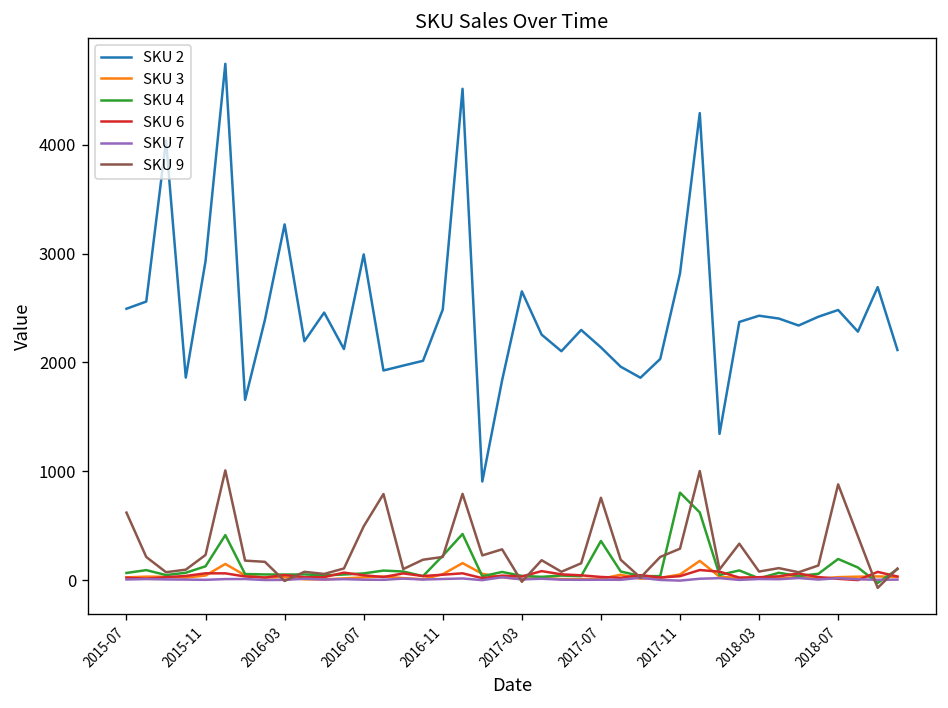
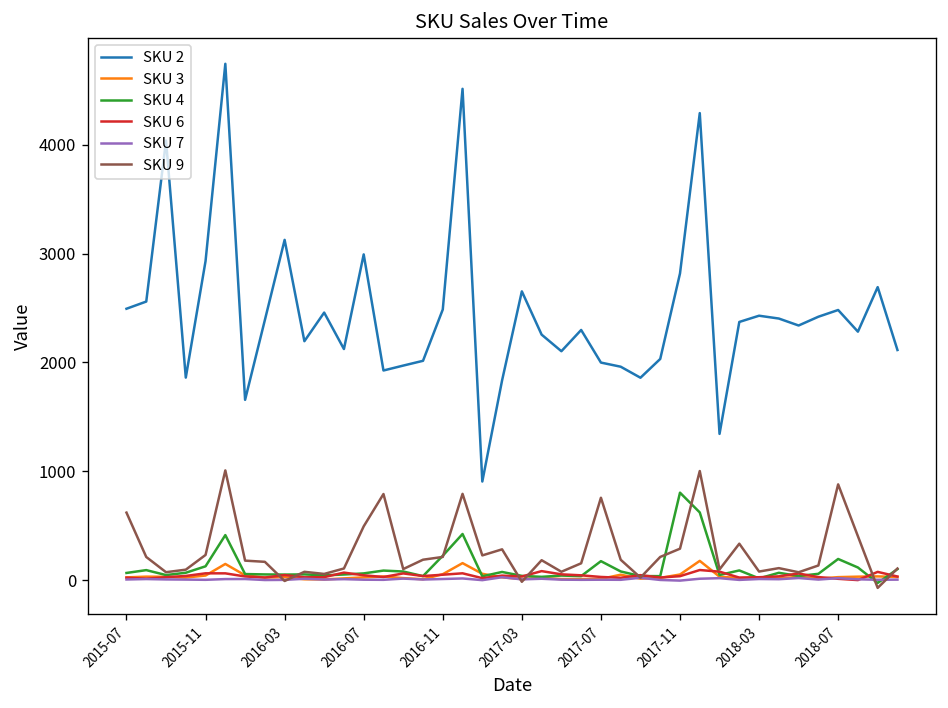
  {
    "SKU 2": {
      "2015-07": 2500,
      "2015-11": 2900,
-     "2016-03": 3300,
+     "2016-03": 3100,
      "2016-07": 3000,
      "2016-11": 2500,
      "2017-03": 2700,
-     "2017-07": 2100,
+     "2017-07": 2000,
      "2017-11": 2800,
      "2018-03": 2400,
      "2018-07": 2500
    },
    "SKU 4": {
      "2015-07": 100,
      "2015-11": 100,
-     "2017-07": 400,
+     "2017-07": 200,
      "2017-11": 800,
      "2018-07": 200
    },
    "SKU 7": {
      "2015-11": 0,
      "2016-11": 0,
      "2017-11": 0
    },
    "SKU 9": {
      "2015-07": 600,
      "2015-11": 200,
      "2016-07": 500,
      "2017-07": 800,
      "2017-11": 300,
      "2018-03": 100,
      "2018-07": 900
    }
  }
